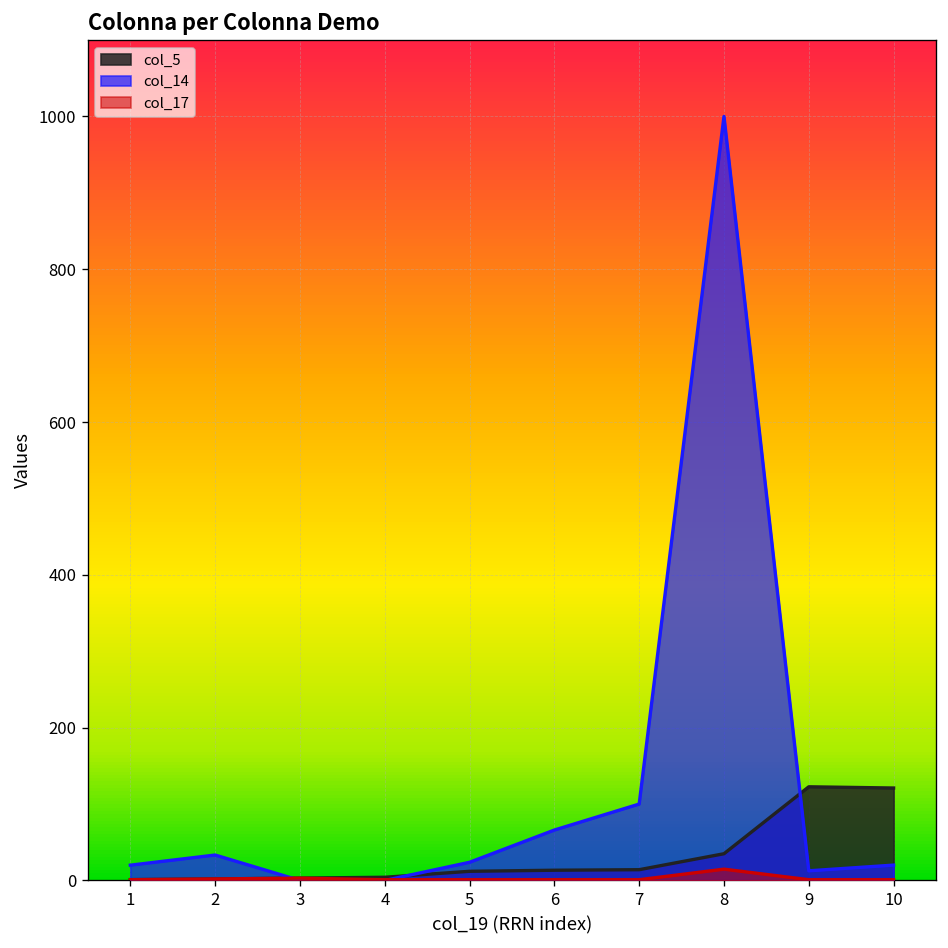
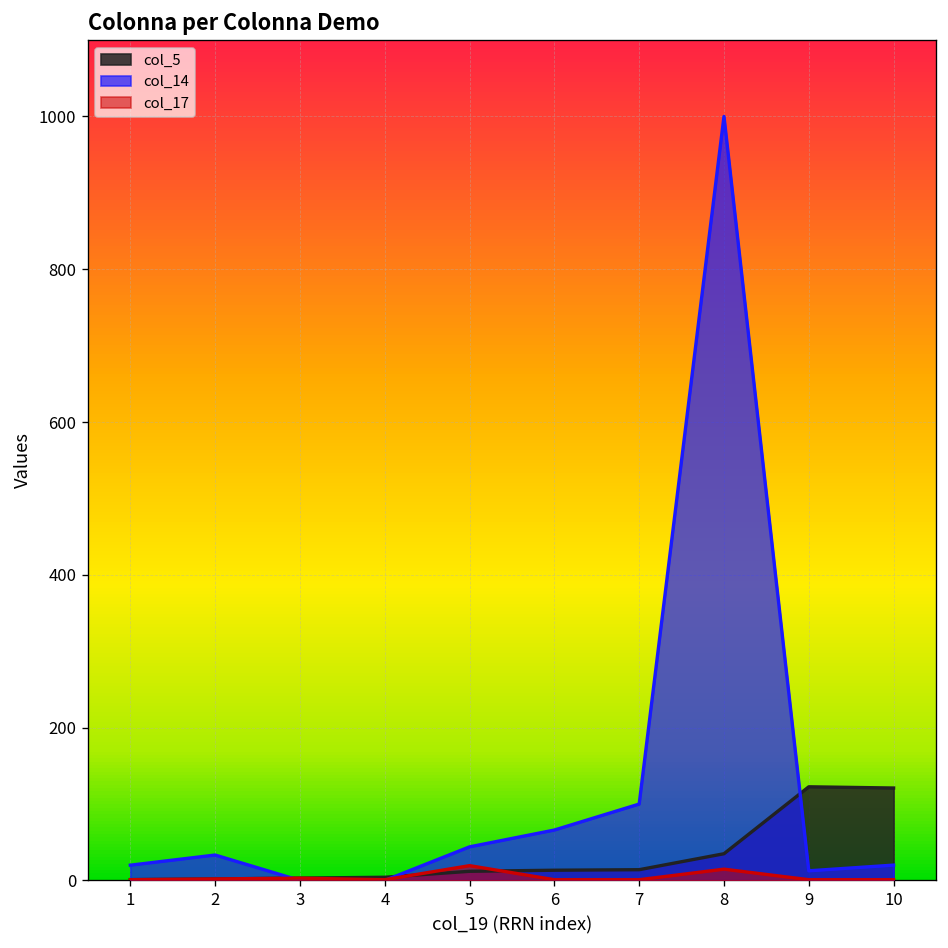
  {
    "col_5": {
      "5": 10,
      "6": 10,
      "7": 10,
      "8": 40,
      "9": 120,
      "10": 120
    },
    "col_14": {
      "1": 20,
      "2": 30,
-     "5": 20,
+     "5": 40,
      "6": 70,
      "7": 100,
      "8": 1000,
      "9": 10,
      "10": 20
    },
    "col_17": {
-     "5": 0,
+     "5": 20,
      "6": 0,
      "7": 0,
      "8": 10,
      "9": 0,
      "10": 0
    }
  }
